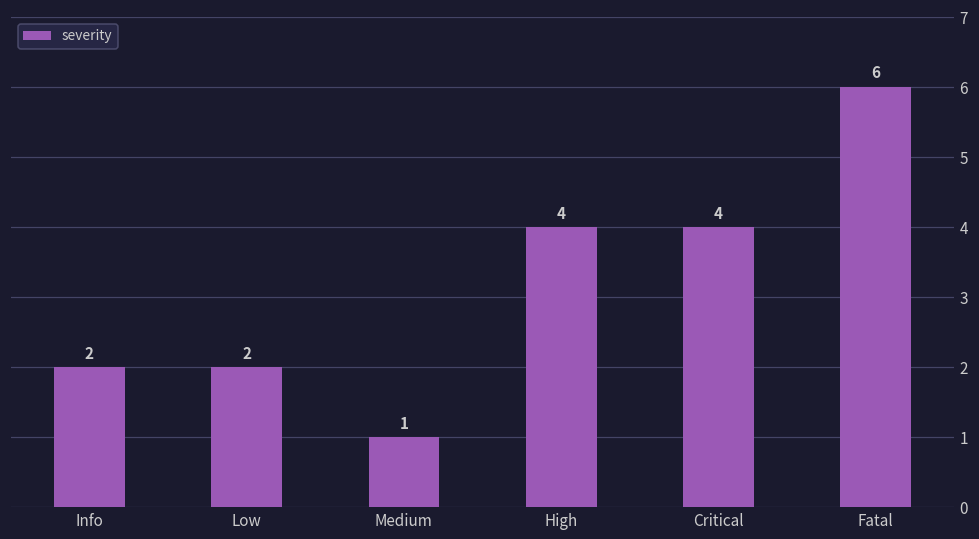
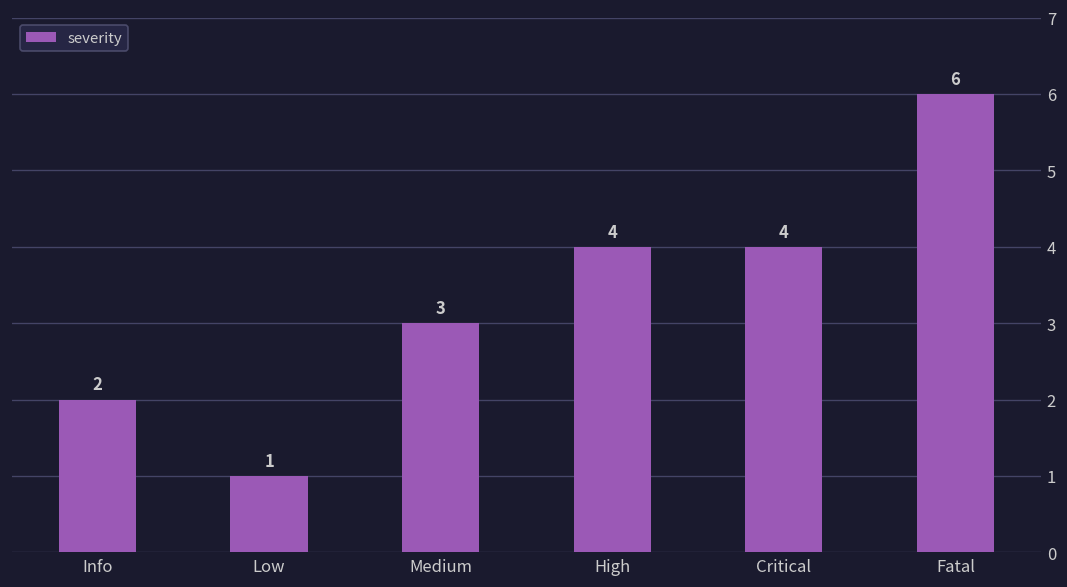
  {
    "Info": 2,
-   "Low": 2,
-   "Medium": 1,
+   "Low": 1,
+   "Medium": 3,
    "High": 4,
    "Critical": 4,
    "Fatal": 6
  }
